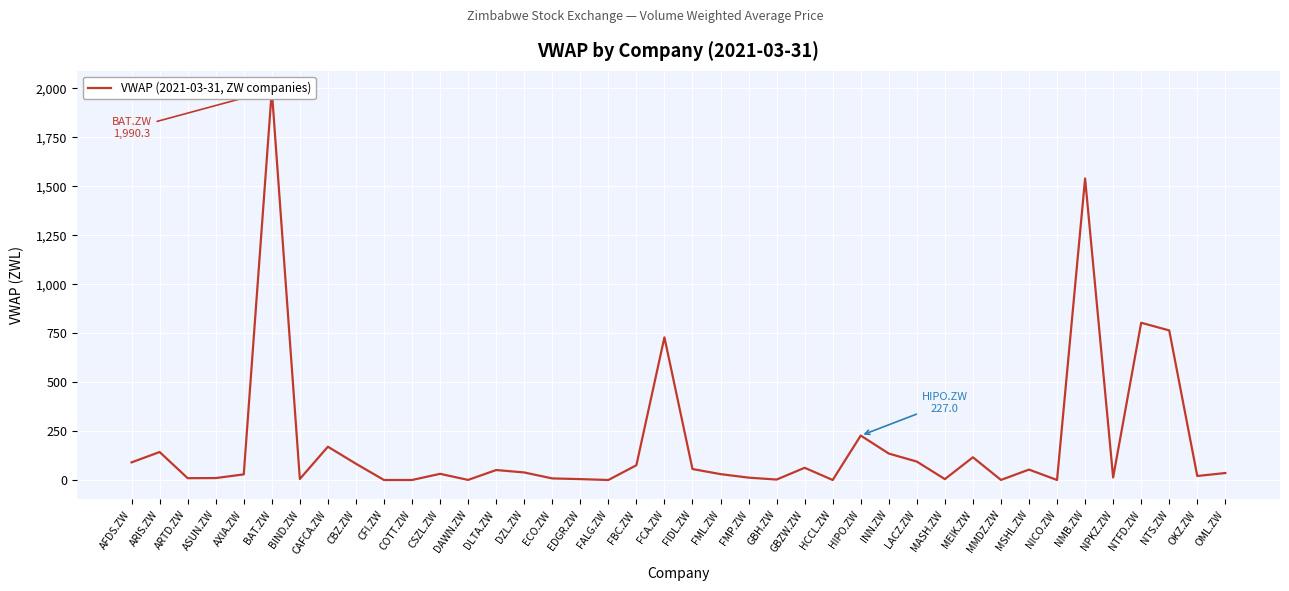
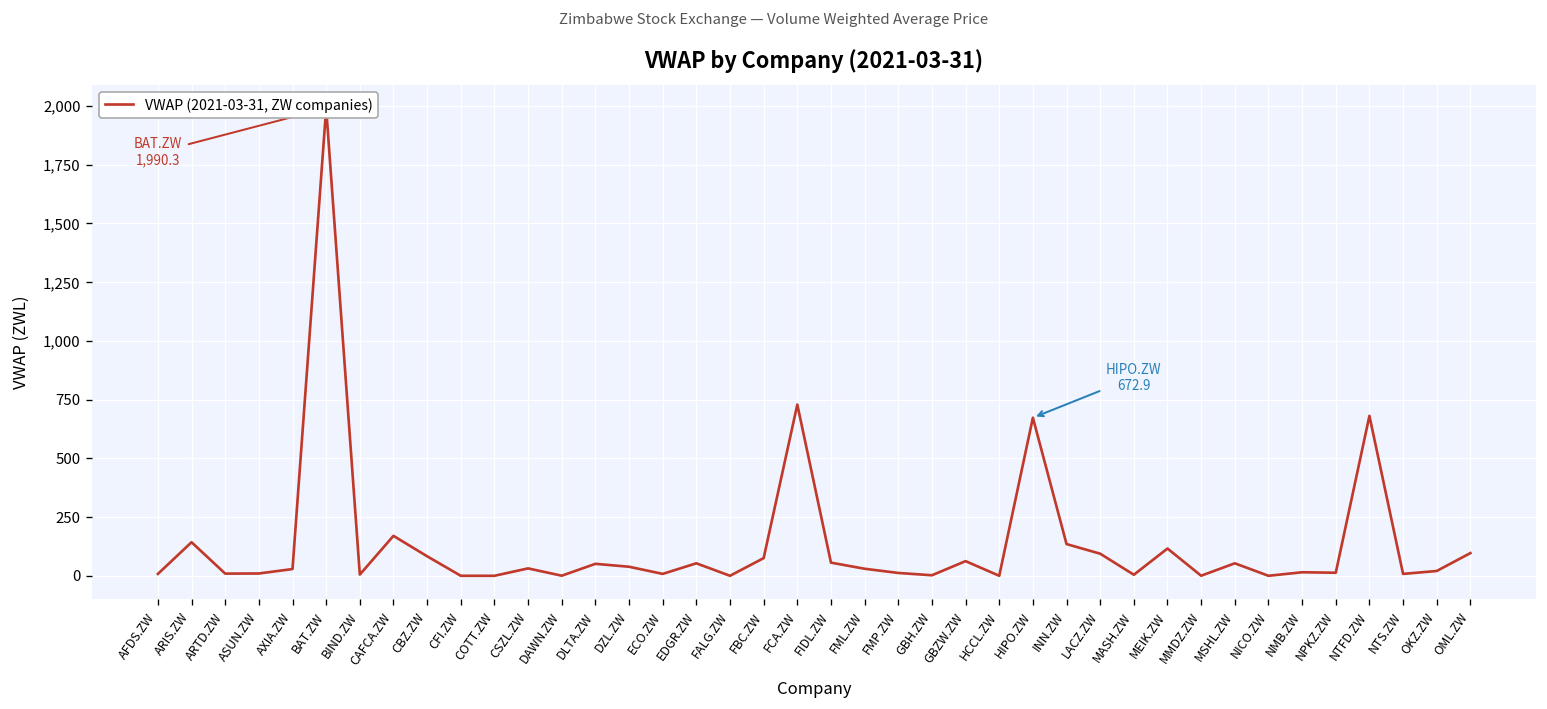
  {
-   "AFDS.ZW": "90",
-   "EDGR.ZW": "0",
-   "HIPO.ZW": "227.0",
-   "NMB.ZW": "1,540",
-   "NTFD.ZW": "800",
-   "NTS.ZW": "760",
-   "OML.ZW": "40"
+   "AFDS.ZW": "10",
+   "EDGR.ZW": "50",
+   "HIPO.ZW": "672.9",
+   "NMB.ZW": "20",
+   "NTFD.ZW": "680",
+   "NTS.ZW": "10",
+   "OML.ZW": "100"
  }
